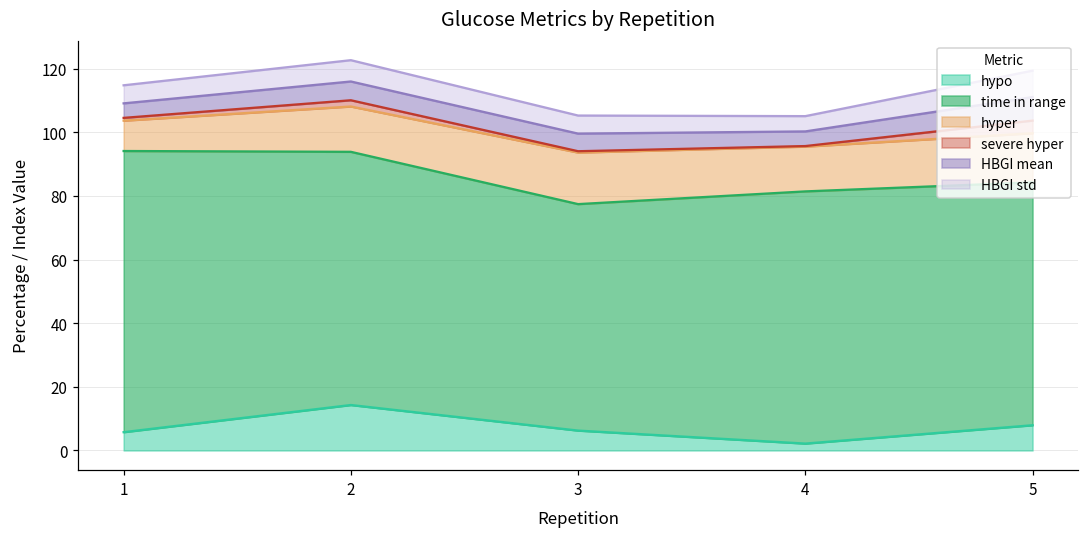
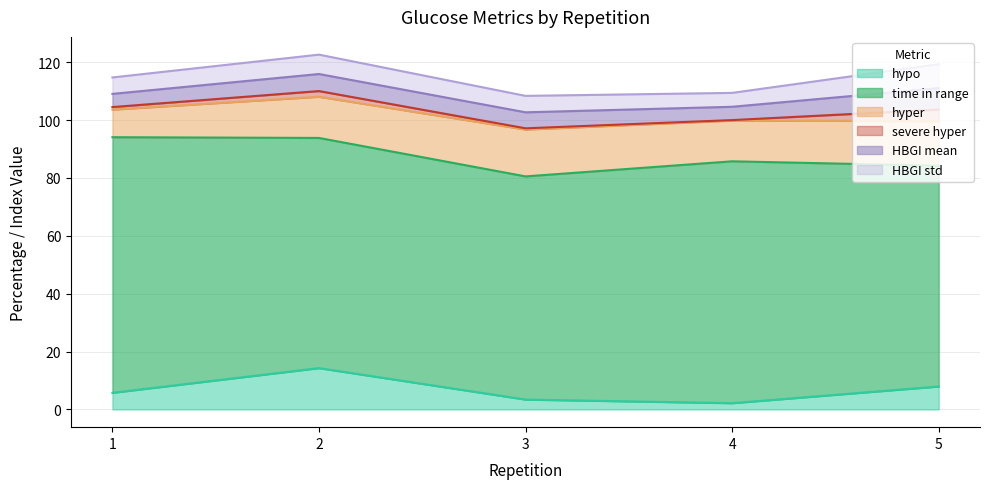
  {
    "hypo": {
      "1": 6,
      "2": 14,
-     "3": 6,
+     "3": 3,
      "4": 2,
      "5": 8
    },
    "time in range": {
      "1": 88,
      "2": 80,
-     "3": 71,
-     "4": 79
+     "3": 77,
+     "4": 84
    }
  }
